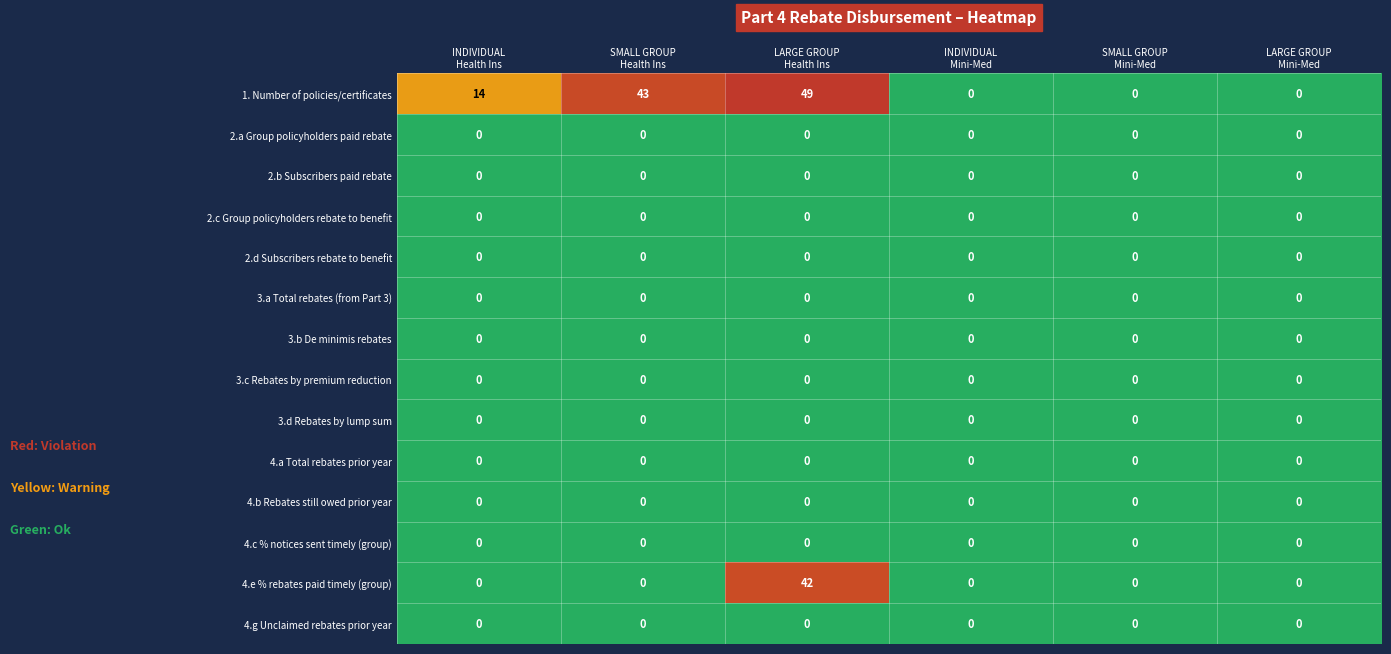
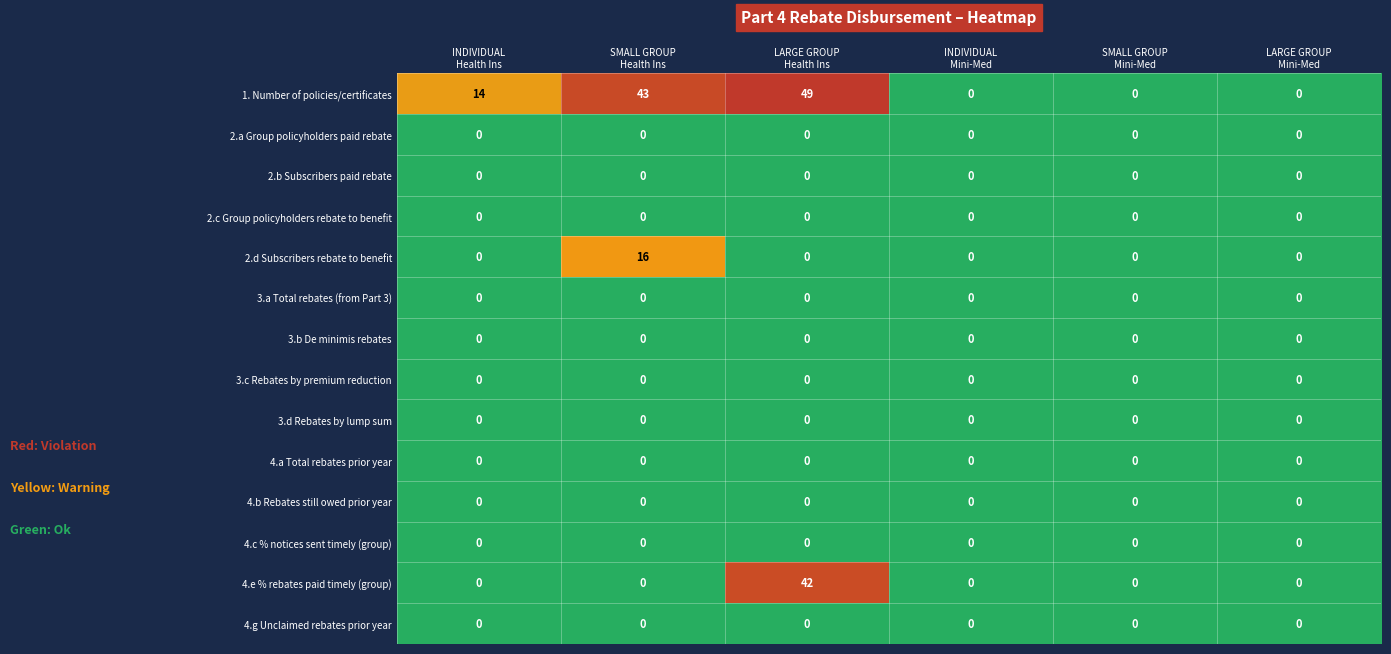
  {
    "1. Number of policies/certificates": {
      "INDIVIDUAL Health Ins": 14,
      "SMALL GROUP Health Ins": 43,
      "LARGE GROUP Health Ins": 49,
      "INDIVIDUAL Mini-Med": 0,
      "SMALL GROUP Mini-Med": 0,
      "LARGE GROUP Mini-Med": 0
    },
    "2.a Group policyholders paid rebate": {
      "INDIVIDUAL Health Ins": 0,
      "SMALL GROUP Health Ins": 0,
      "LARGE GROUP Health Ins": 0,
      "INDIVIDUAL Mini-Med": 0,
      "SMALL GROUP Mini-Med": 0,
      "LARGE GROUP Mini-Med": 0
    },
    "2.b Subscribers paid rebate": {
      "INDIVIDUAL Health Ins": 0,
      "SMALL GROUP Health Ins": 0,
      "LARGE GROUP Health Ins": 0,
      "INDIVIDUAL Mini-Med": 0,
      "SMALL GROUP Mini-Med": 0,
      "LARGE GROUP Mini-Med": 0
    },
    "2.c Group policyholders rebate to benefit": {
      "INDIVIDUAL Health Ins": 0,
      "SMALL GROUP Health Ins": 0,
      "LARGE GROUP Health Ins": 0,
      "INDIVIDUAL Mini-Med": 0,
      "SMALL GROUP Mini-Med": 0,
      "LARGE GROUP Mini-Med": 0
    },
    "2.d Subscribers rebate to benefit": {
      "INDIVIDUAL Health Ins": 0,
-     "SMALL GROUP Health Ins": 0,
+     "SMALL GROUP Health Ins": 16,
      "LARGE GROUP Health Ins": 0,
      "INDIVIDUAL Mini-Med": 0,
      "SMALL GROUP Mini-Med": 0,
      "LARGE GROUP Mini-Med": 0
    },
    "3.a Total rebates (from Part 3)": {
      "INDIVIDUAL Health Ins": 0,
      "SMALL GROUP Health Ins": 0,
      "LARGE GROUP Health Ins": 0,
      "INDIVIDUAL Mini-Med": 0,
      "SMALL GROUP Mini-Med": 0,
      "LARGE GROUP Mini-Med": 0
    },
    "3.b De minimis rebates": {
      "INDIVIDUAL Health Ins": 0,
      "SMALL GROUP Health Ins": 0,
      "LARGE GROUP Health Ins": 0,
      "INDIVIDUAL Mini-Med": 0,
      "SMALL GROUP Mini-Med": 0,
      "LARGE GROUP Mini-Med": 0
    },
    "3.c Rebates by premium reduction": {
      "INDIVIDUAL Health Ins": 0,
      "SMALL GROUP Health Ins": 0,
      "LARGE GROUP Health Ins": 0,
      "INDIVIDUAL Mini-Med": 0,
      "SMALL GROUP Mini-Med": 0,
      "LARGE GROUP Mini-Med": 0
    },
    "3.d Rebates by lump sum": {
      "INDIVIDUAL Health Ins": 0,
      "SMALL GROUP Health Ins": 0,
      "LARGE GROUP Health Ins": 0,
      "INDIVIDUAL Mini-Med": 0,
      "SMALL GROUP Mini-Med": 0,
      "LARGE GROUP Mini-Med": 0
    },
    "4.a Total rebates prior year": {
      "INDIVIDUAL Health Ins": 0,
      "SMALL GROUP Health Ins": 0,
      "LARGE GROUP Health Ins": 0,
      "INDIVIDUAL Mini-Med": 0,
      "SMALL GROUP Mini-Med": 0,
      "LARGE GROUP Mini-Med": 0
    },
    "4.b Rebates still owed prior year": {
      "INDIVIDUAL Health Ins": 0,
      "SMALL GROUP Health Ins": 0,
      "LARGE GROUP Health Ins": 0,
      "INDIVIDUAL Mini-Med": 0,
      "SMALL GROUP Mini-Med": 0,
      "LARGE GROUP Mini-Med": 0
    },
    "4.c % notices sent timely (group)": {
      "INDIVIDUAL Health Ins": 0,
      "SMALL GROUP Health Ins": 0,
      "LARGE GROUP Health Ins": 0,
      "INDIVIDUAL Mini-Med": 0,
      "SMALL GROUP Mini-Med": 0,
      "LARGE GROUP Mini-Med": 0
    },
    "4.e % rebates paid timely (group)": {
      "INDIVIDUAL Health Ins": 0,
      "SMALL GROUP Health Ins": 0,
      "LARGE GROUP Health Ins": 42,
      "INDIVIDUAL Mini-Med": 0,
      "SMALL GROUP Mini-Med": 0,
      "LARGE GROUP Mini-Med": 0
    },
    "4.g Unclaimed rebates prior year": {
      "INDIVIDUAL Health Ins": 0,
      "SMALL GROUP Health Ins": 0,
      "LARGE GROUP Health Ins": 0,
      "INDIVIDUAL Mini-Med": 0,
      "SMALL GROUP Mini-Med": 0,
      "LARGE GROUP Mini-Med": 0
    }
  }
